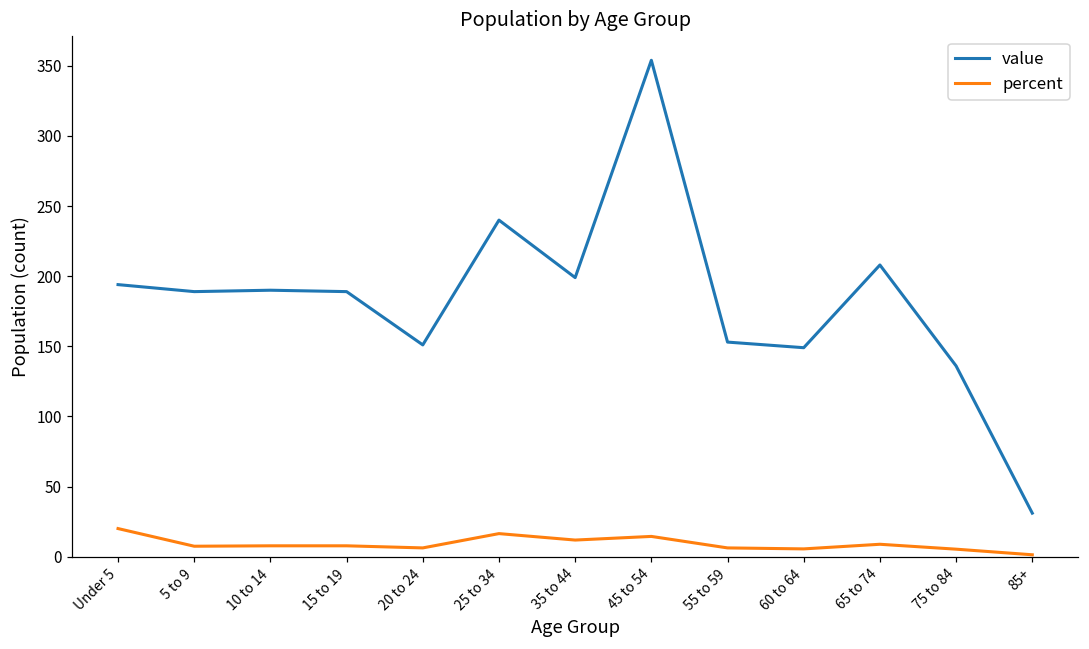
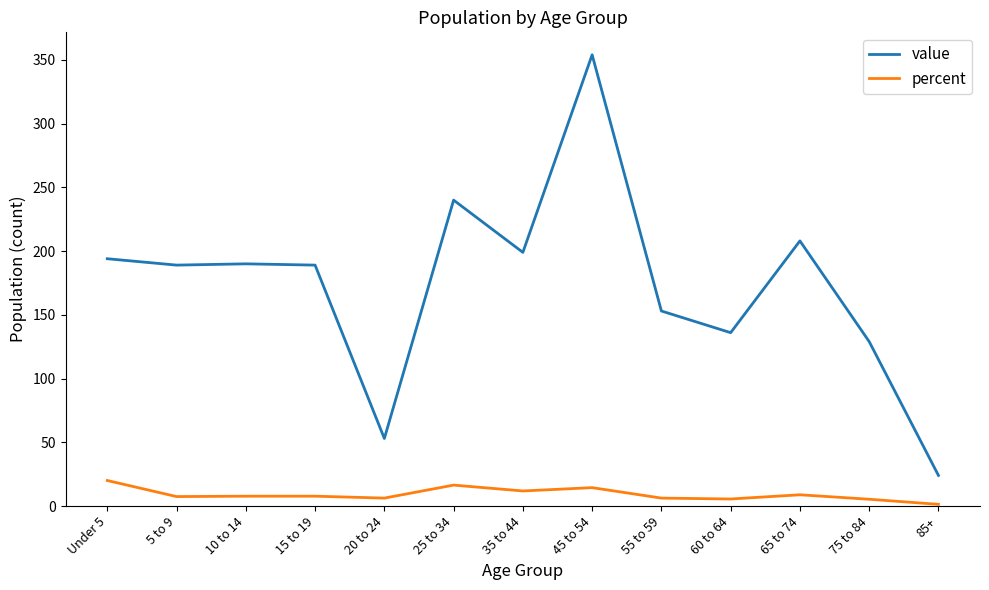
  {
    "value": {
      "Under 5": 194,
      "5 to 9": 189,
      "10 to 14": 190,
      "15 to 19": 189,
-     "20 to 24": 151,
+     "20 to 24": 53,
      "25 to 34": 240,
      "35 to 44": 199,
      "45 to 54": 354,
      "55 to 59": 153,
-     "60 to 64": 149,
+     "60 to 64": 136,
      "65 to 74": 208,
-     "75 to 84": 136,
-     "85+": 31
+     "75 to 84": 129,
+     "85+": 24
    },
    "percent": {
      "Under 5": 20,
      "5 to 9": 7,
      "10 to 14": 8,
      "15 to 19": 8,
      "20 to 24": 6,
      "25 to 34": 16,
      "35 to 44": 12,
      "45 to 54": 14,
      "55 to 59": 6,
      "60 to 64": 6,
      "65 to 74": 9,
      "75 to 84": 5,
      "85+": 1
    }
  }
